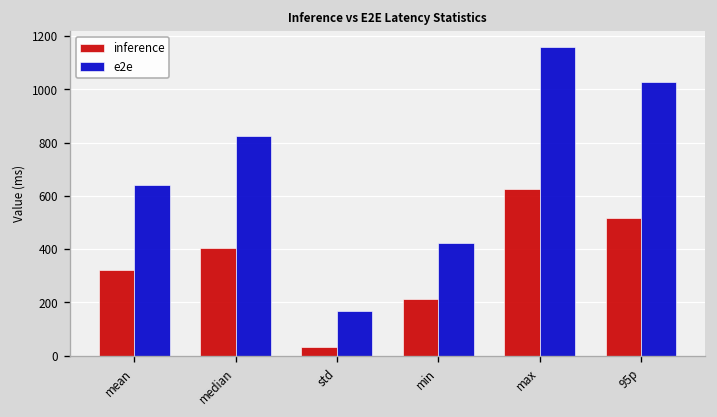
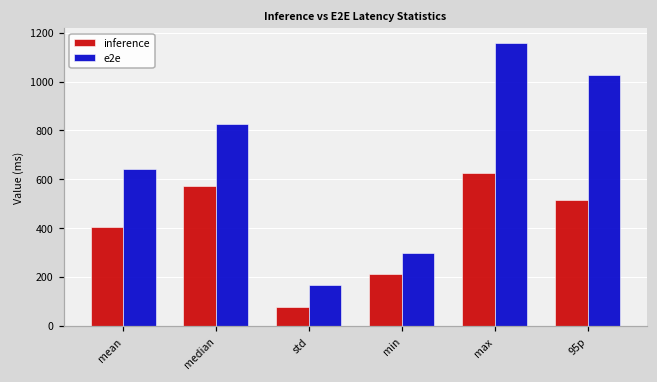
  {
    "inference": {
-     "mean": 320,
-     "median": 400,
-     "std": 30,
+     "mean": 400,
+     "median": 570,
+     "std": 80,
      "min": 210,
      "max": 630,
      "95p": 520
    },
    "e2e": {
      "mean": 640,
      "median": 830,
      "std": 170,
-     "min": 420,
+     "min": 300,
      "max": 1160,
      "95p": 1030
    }
  }
